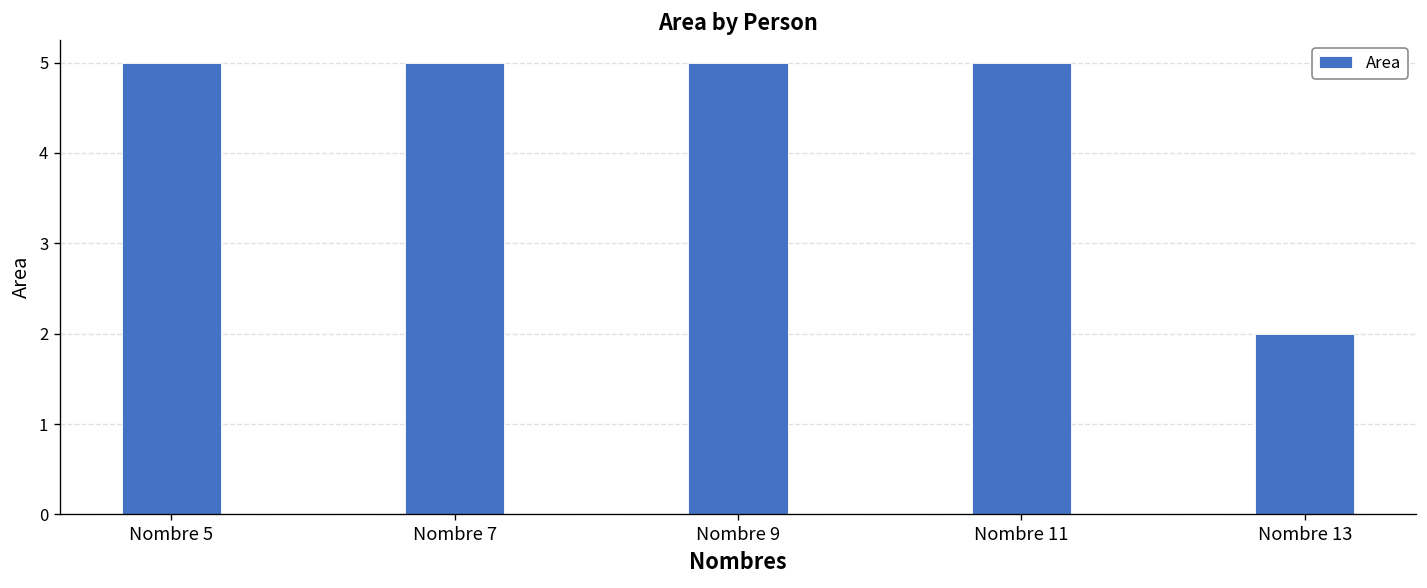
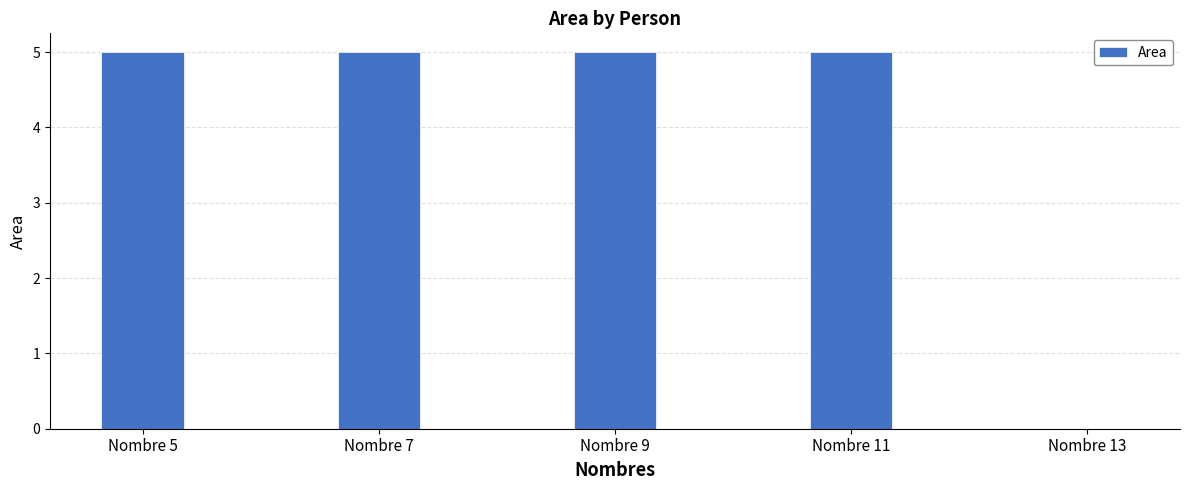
  {
    "Nombre 5": 5,
    "Nombre 7": 5,
    "Nombre 9": 5,
    "Nombre 11": 5,
-   "Nombre 13": 2
+   "Nombre 13": 0
  }
